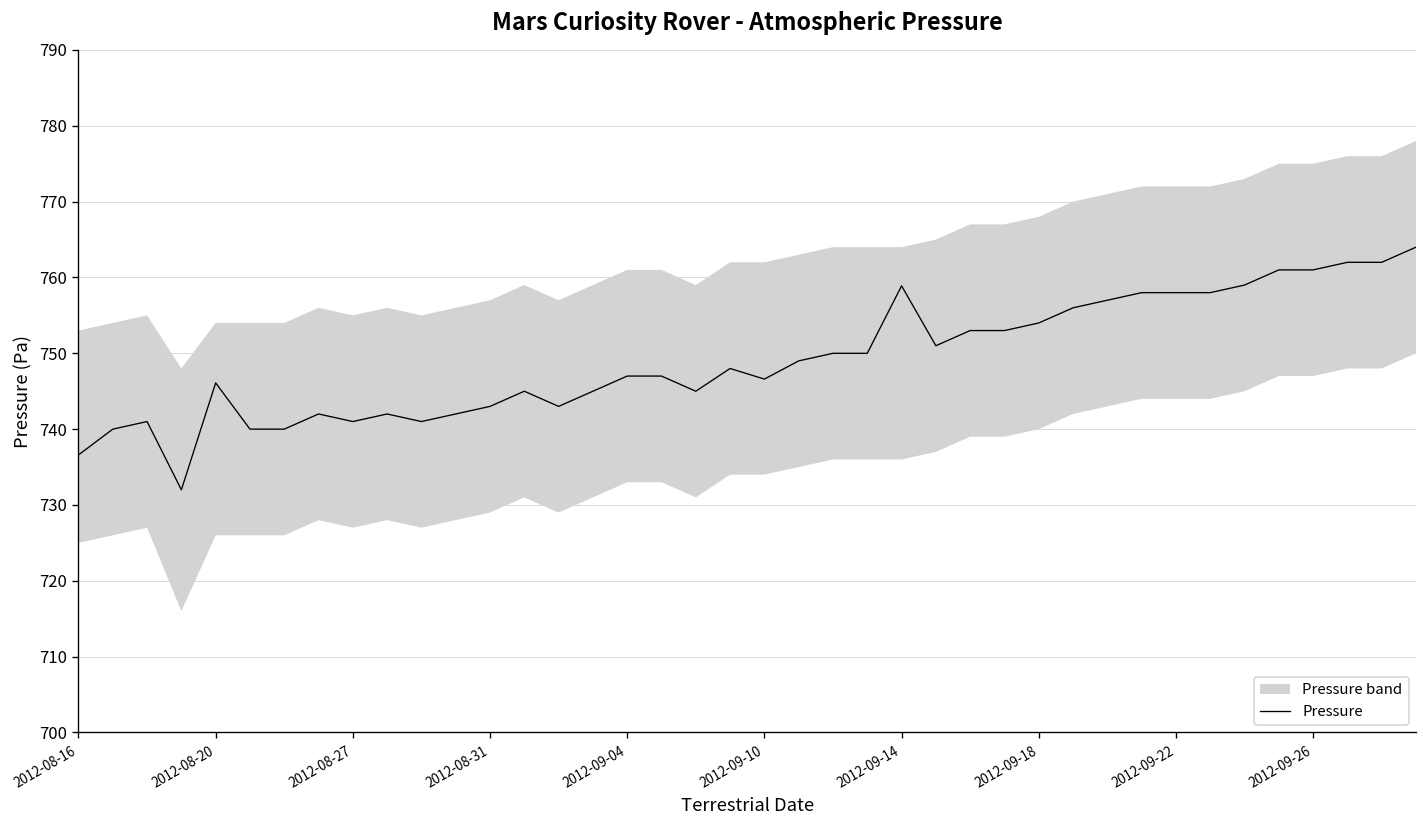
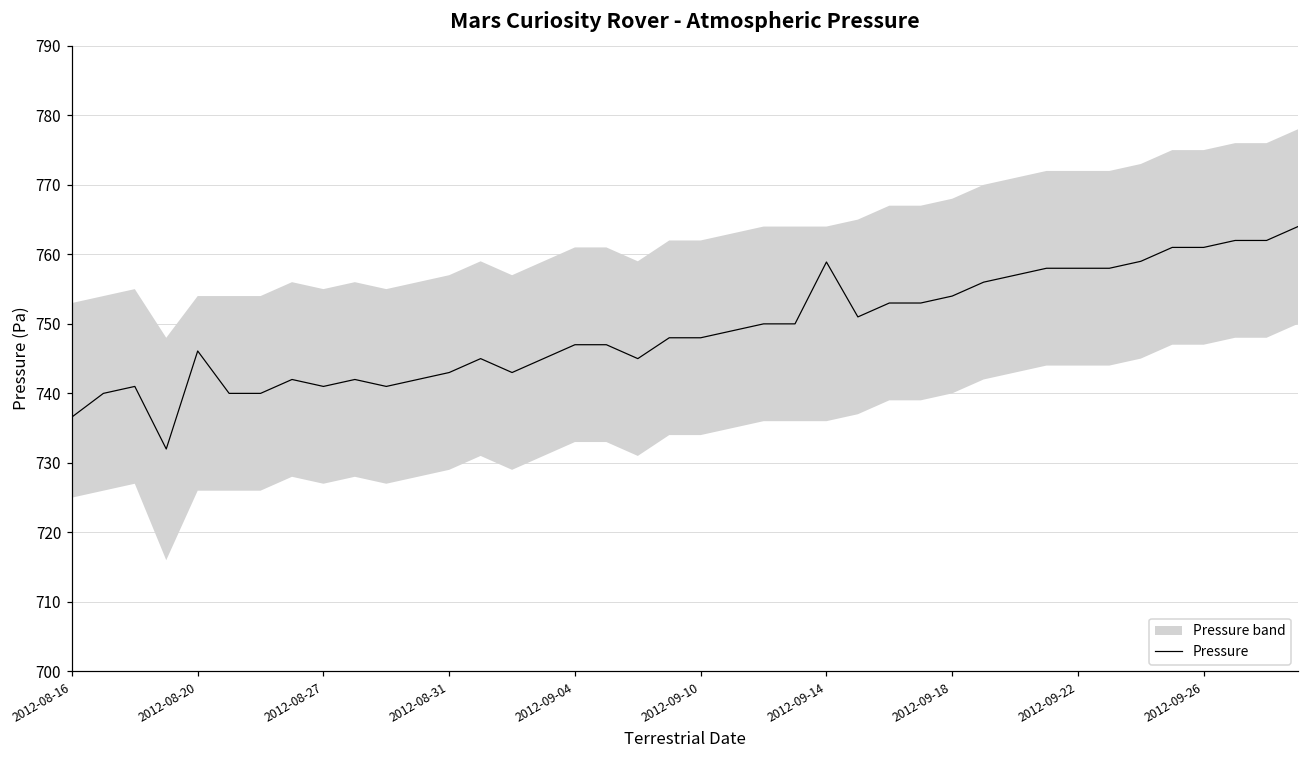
  {
    "Pressure": {
      "2012-08-16": 737,
      "2012-08-20": 746,
      "2012-08-27": 741,
      "2012-08-31": 743,
      "2012-09-04": 747,
-     "2012-09-10": 747,
+     "2012-09-10": 748,
      "2012-09-14": 759,
      "2012-09-18": 754,
      "2012-09-22": 758,
      "2012-09-26": 761
    }
  }
